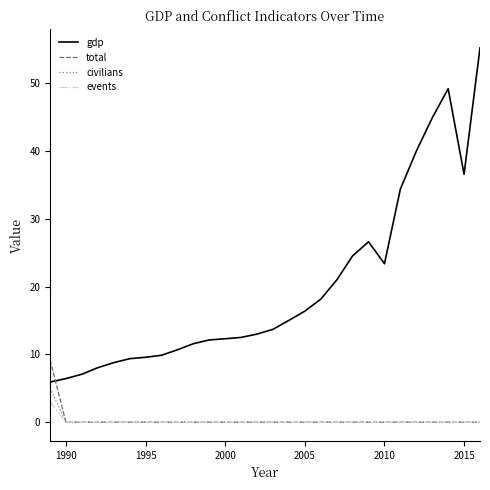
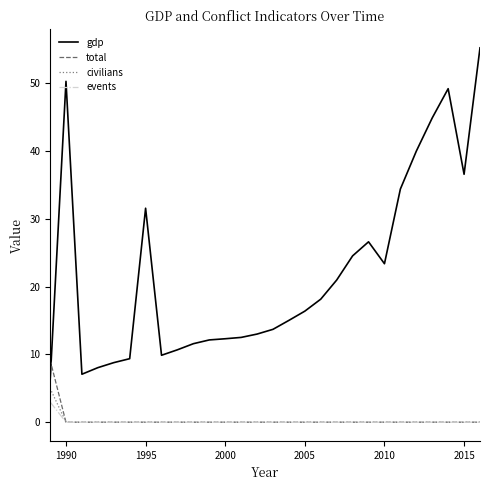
  {
    "gdp": {
-     "1990": 6,
-     "1995": 10,
+     "1990": 50,
+     "1995": 32,
      "2000": 12,
      "2005": 16,
      "2010": 23,
      "2015": 37
    }
  }
